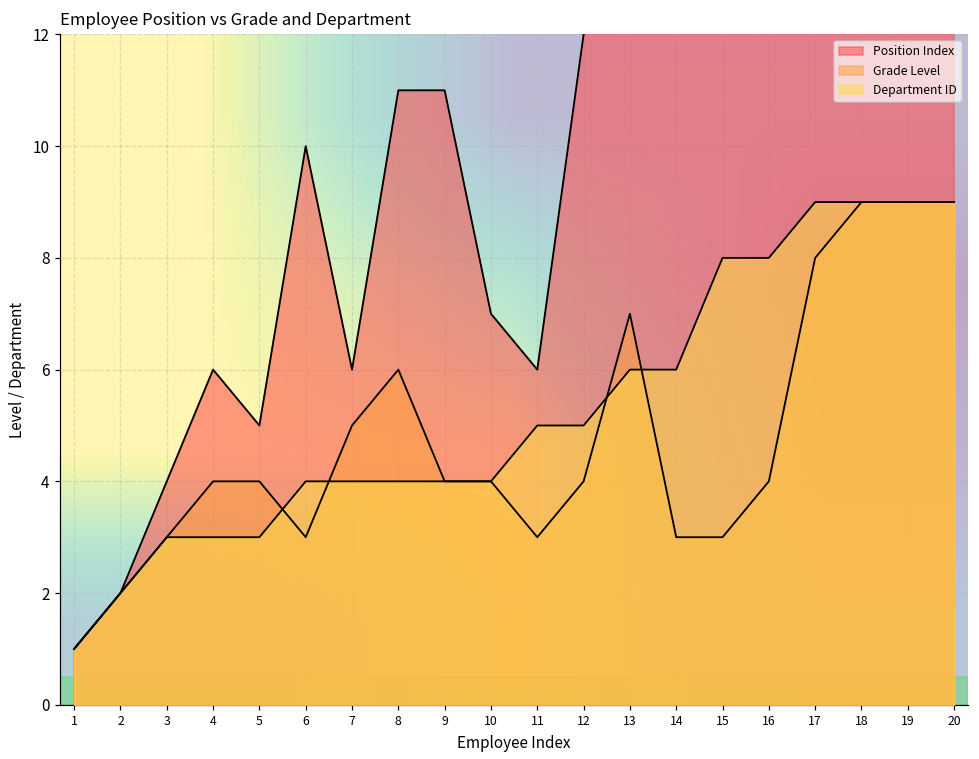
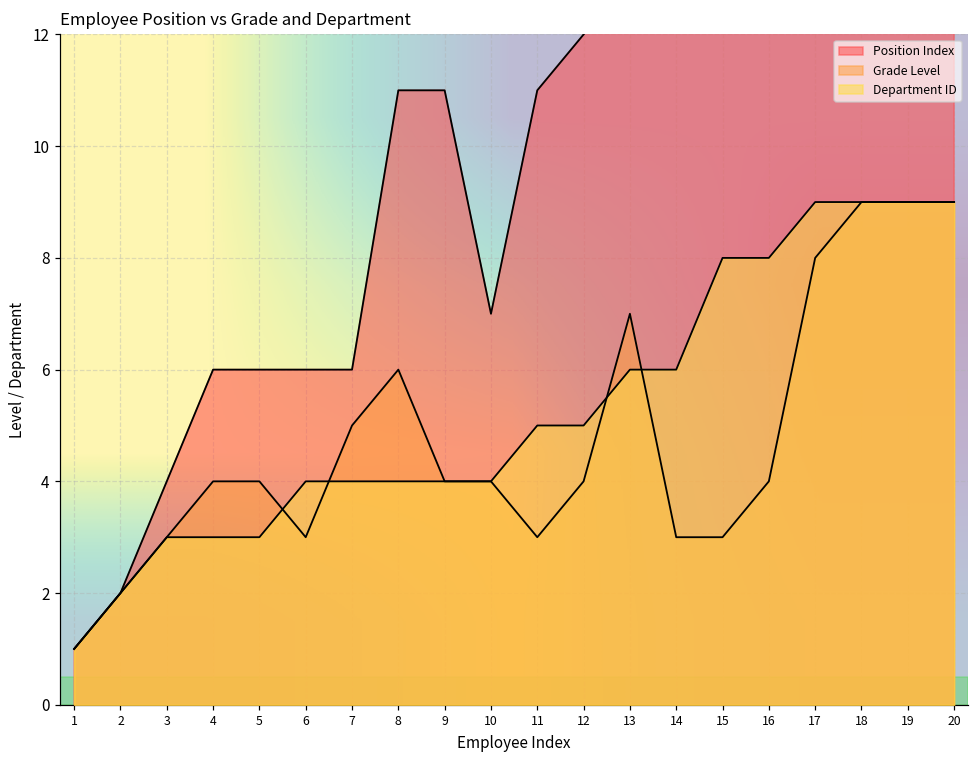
  {
    "Position Index": {
      "3": 4,
      "4": 6,
-     "5": 5,
-     "6": 10,
+     "5": 6,
+     "6": 6,
      "7": 6,
      "8": 11,
      "9": 11,
      "10": 7,
-     "11": 6,
+     "11": 11,
      "12": 12
    }
  }
